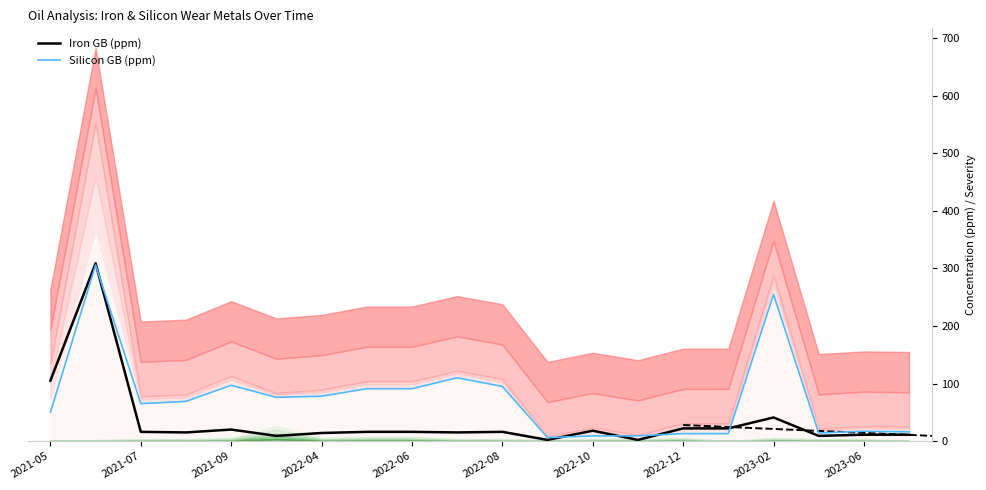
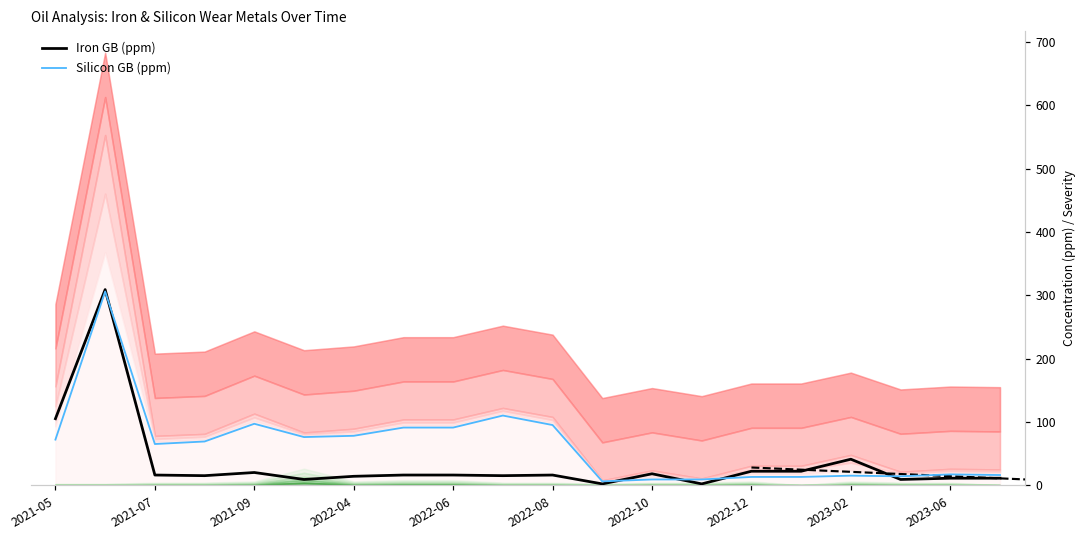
  {
    "Silicon GB (ppm)": {
-     "2021-05": 50,
+     "2021-05": 70,
      "2022-12": 10,
-     "2023-02": 260
+     "2023-02": 20
    }
  }
